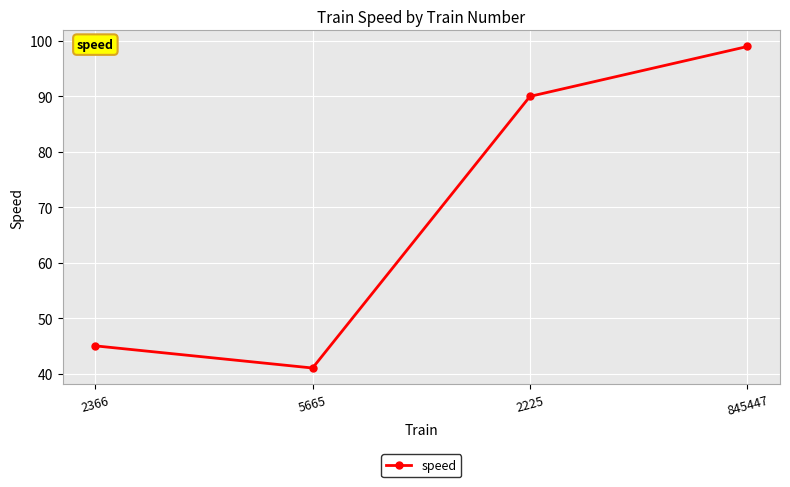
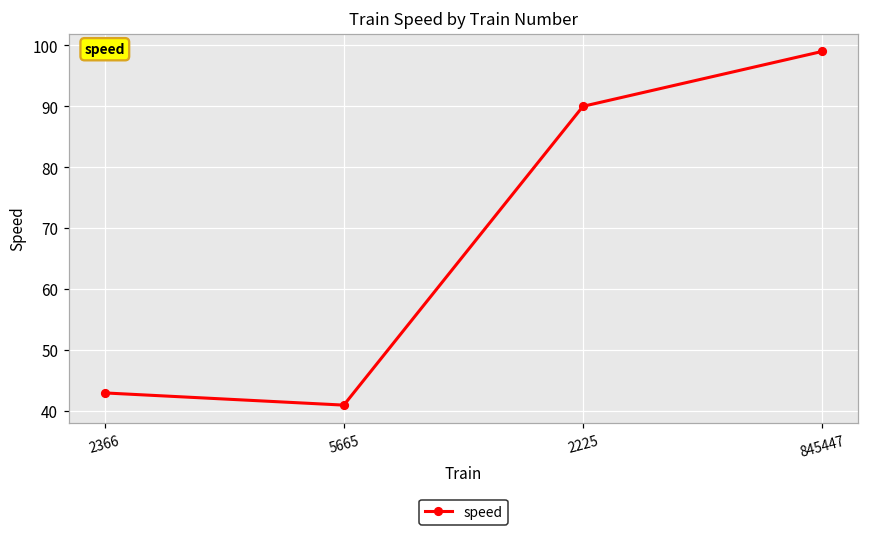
  {
-   "2366": 45,
+   "2366": 43,
    "5665": 41,
    "2225": 90,
    "845447": 99
  }
